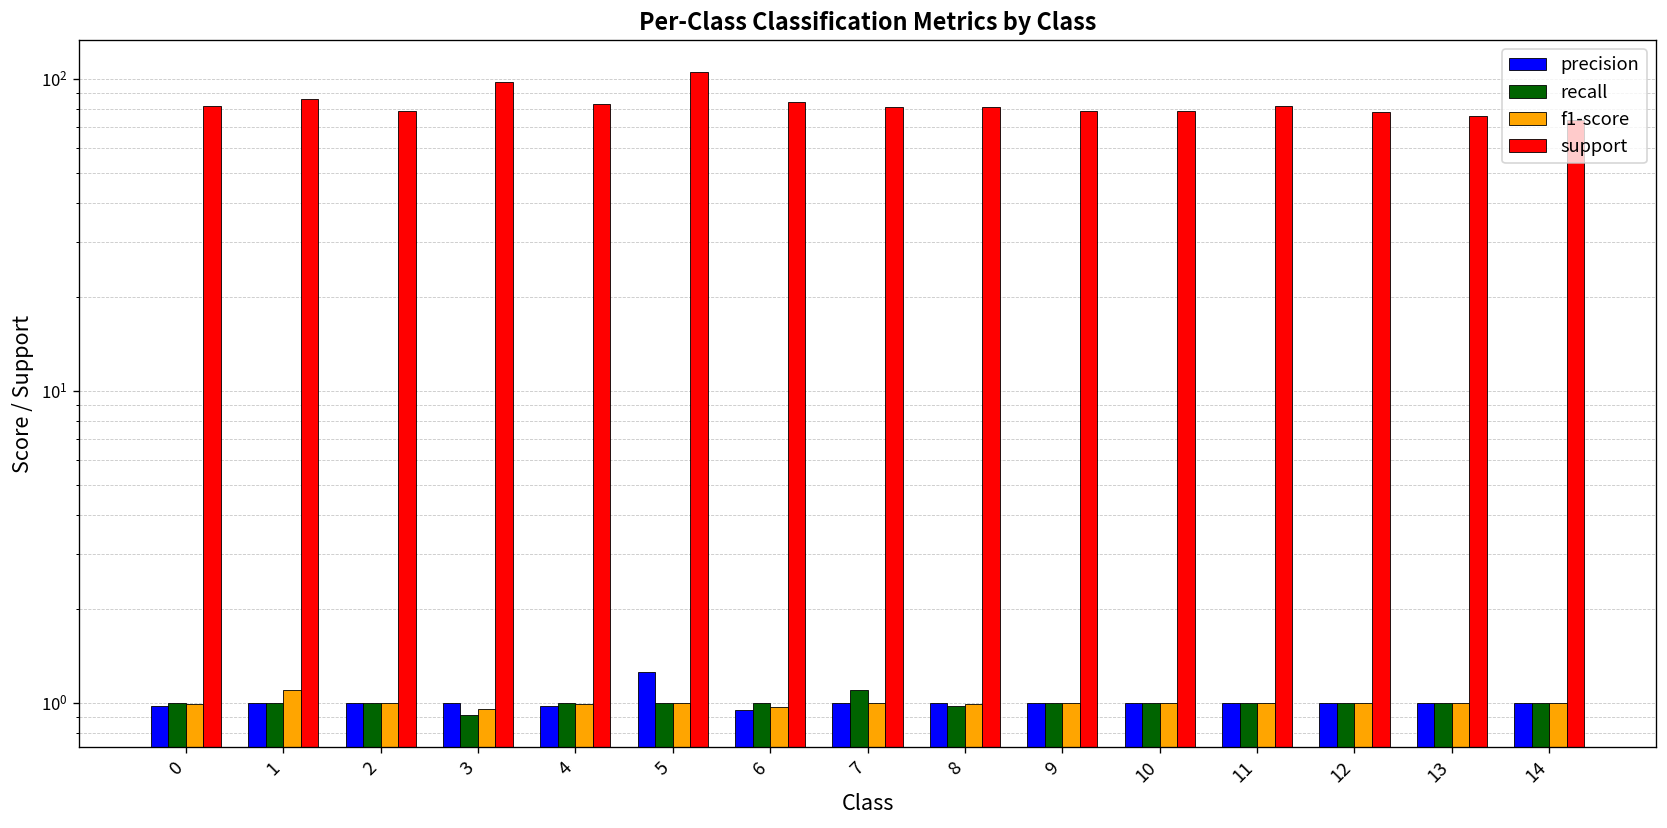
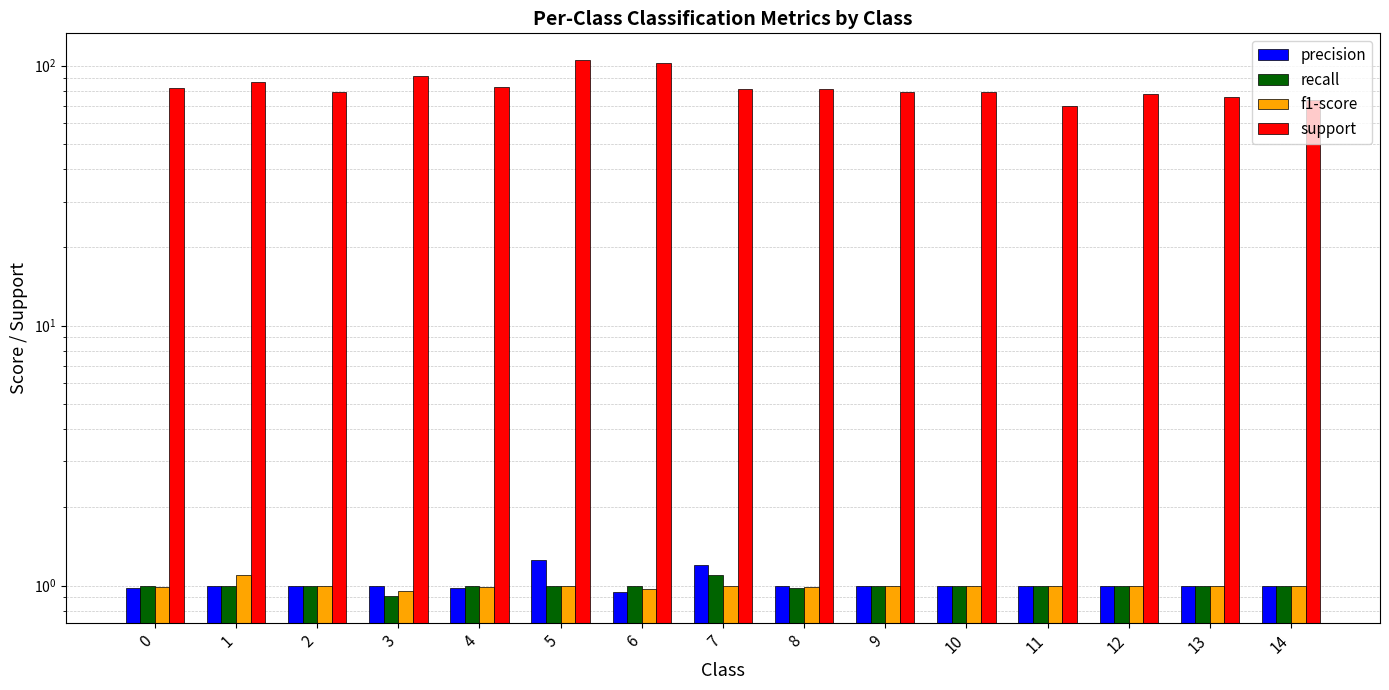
  {
    "precision": {
      "0": 0.98,
      "1": 1.0,
      "2": 1.0,
      "3": 1.0,
      "4": 0.98,
      "5": 1.3,
      "6": 0.94,
-     "7": 1.0,
+     "7": 1.2,
      "8": 1.0,
      "9": 1.0,
      "10": 1.0,
      "11": 1.0,
      "12": 1.0,
      "13": 1.0,
      "14": 1.0
    },
    "recall": {
      "0": 1.0,
      "1": 1.0,
      "2": 1.0,
      "3": 0.9,
      "4": 1.0,
      "5": 1.0,
      "6": 1.0,
      "7": 1.1,
      "8": 0.98,
      "9": 1.0,
      "10": 1.0,
      "11": 1.0,
      "12": 1.0,
      "13": 1.0,
      "14": 1.0
    },
    "f1-score": {
      "0": 1.0,
      "1": 1.1,
      "2": 1.0,
      "3": 0.95,
      "4": 1.0,
      "5": 1.0,
      "6": 0.97,
      "7": 1.0,
      "8": 1.0,
      "9": 1.0,
      "10": 1.0,
      "11": 1.0,
      "12": 1.0,
      "13": 1.0,
      "14": 1.0
    },
    "support": {
      "0": 82,
      "1": 86,
      "2": 79,
-     "3": 98,
+     "3": 91,
      "4": 83,
      "5": 105,
-     "6": 84,
+     "6": 103,
      "7": 81,
      "8": 81,
      "9": 79,
      "10": 79,
-     "11": 82,
+     "11": 70,
      "12": 78,
      "13": 76
    }
  }
